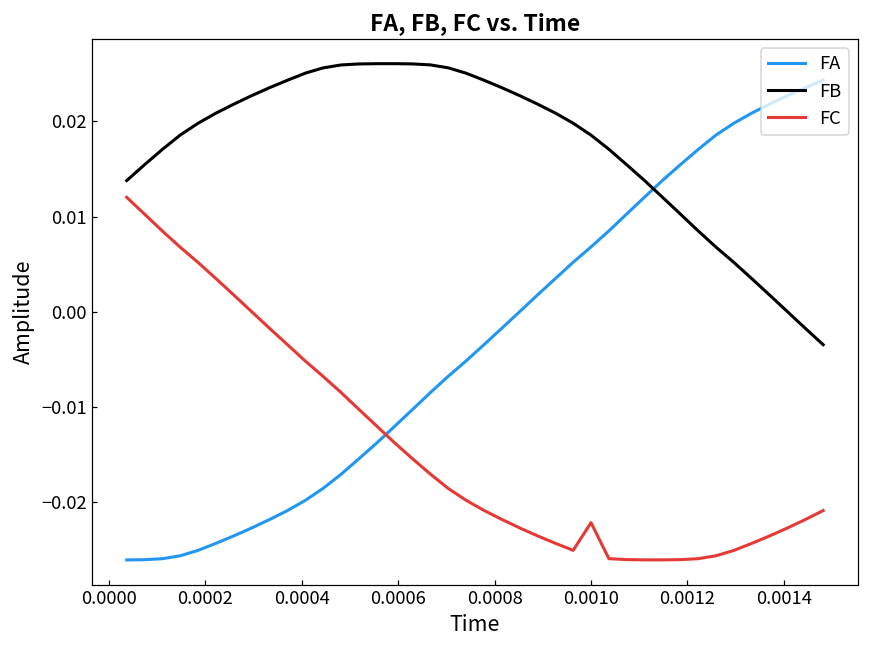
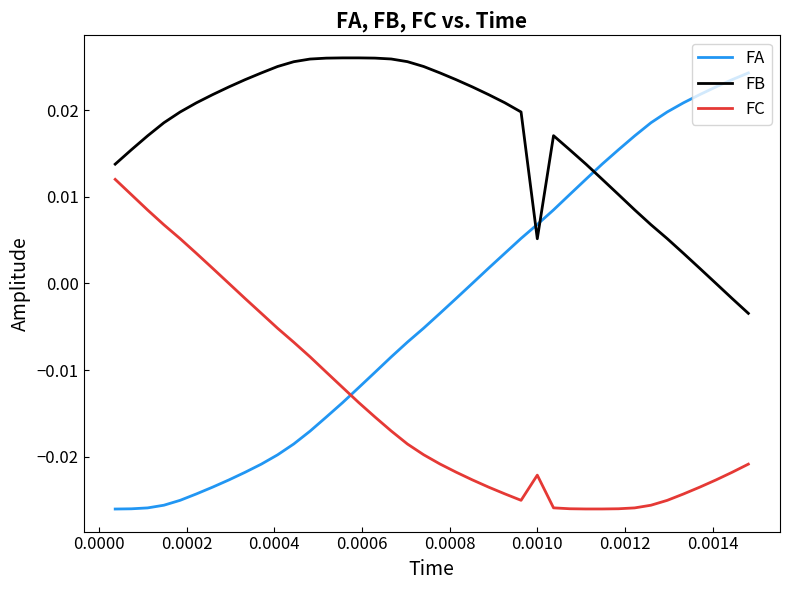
  {
    "FA": {
      "0.0010": 0.007
    },
    "FB": {
-     "0.0010": 0.019
+     "0.0010": 0.005
    },
    "FC": {
      "0.0010": -0.022
    }
  }
